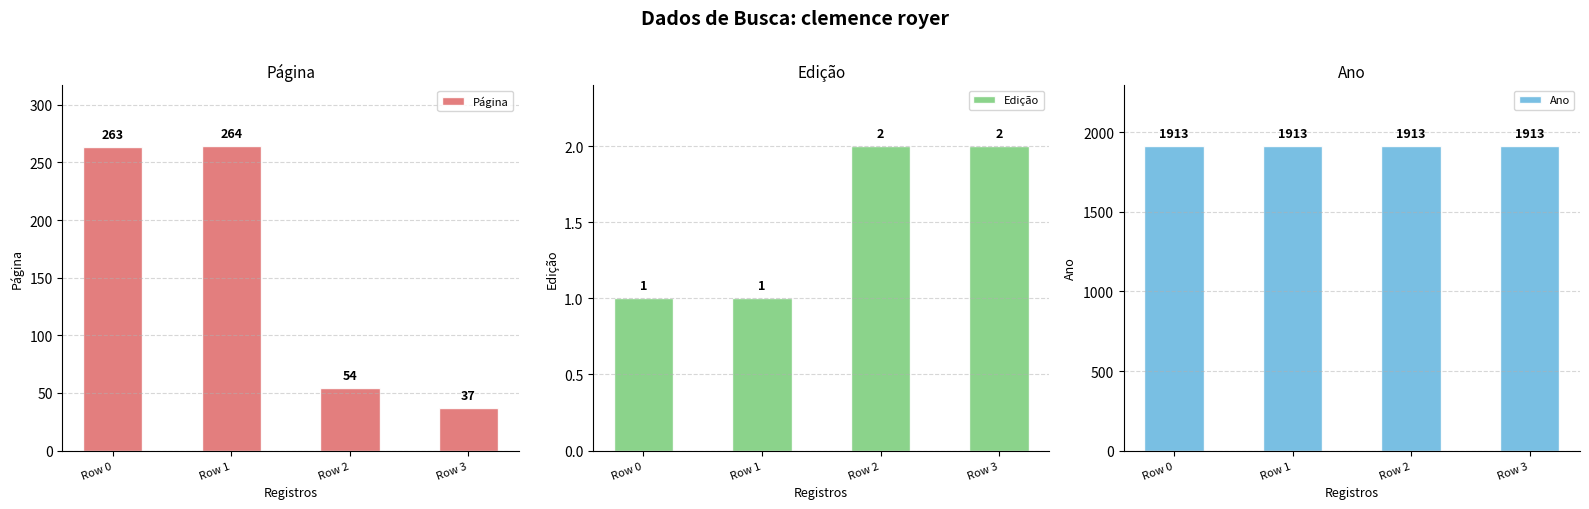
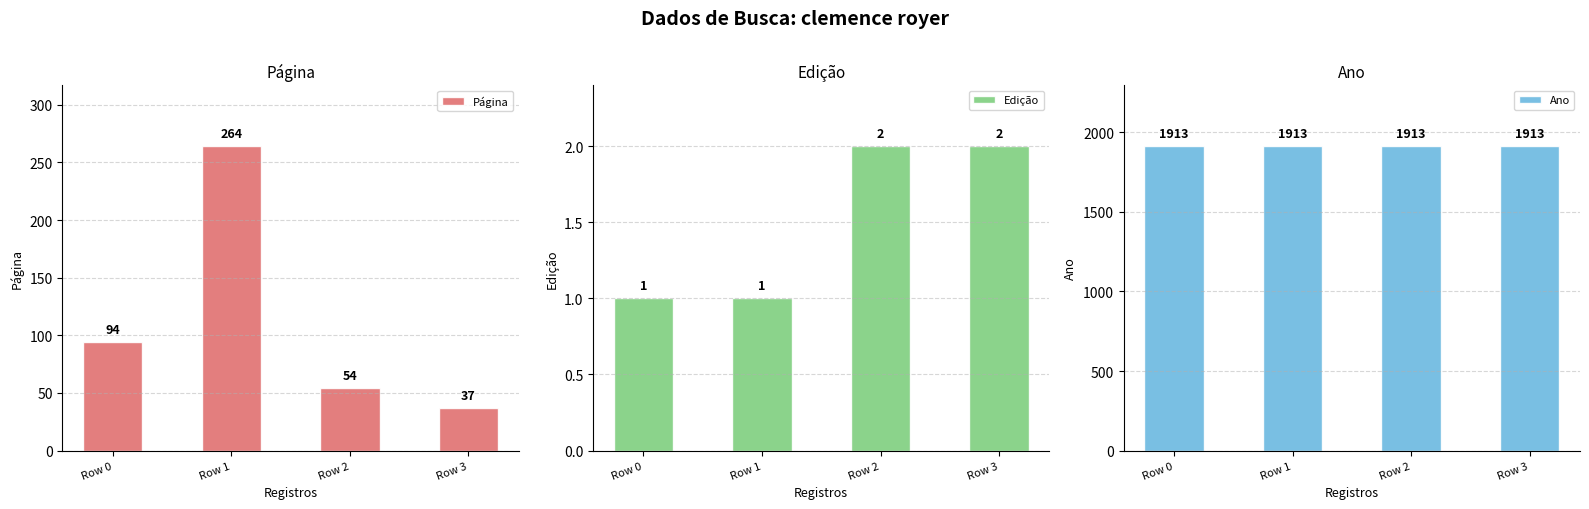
  {
    "Página": {
-     "Row 0": 263,
+     "Row 0": 94,
      "Row 1": 264,
      "Row 2": 54,
      "Row 3": 37
    },
    "Edição": {
      "Row 0": 1,
      "Row 1": 1,
      "Row 2": 2,
      "Row 3": 2
    },
    "Ano": {
      "Row 0": 1913,
      "Row 1": 1913,
      "Row 2": 1913,
      "Row 3": 1913
    }
  }
